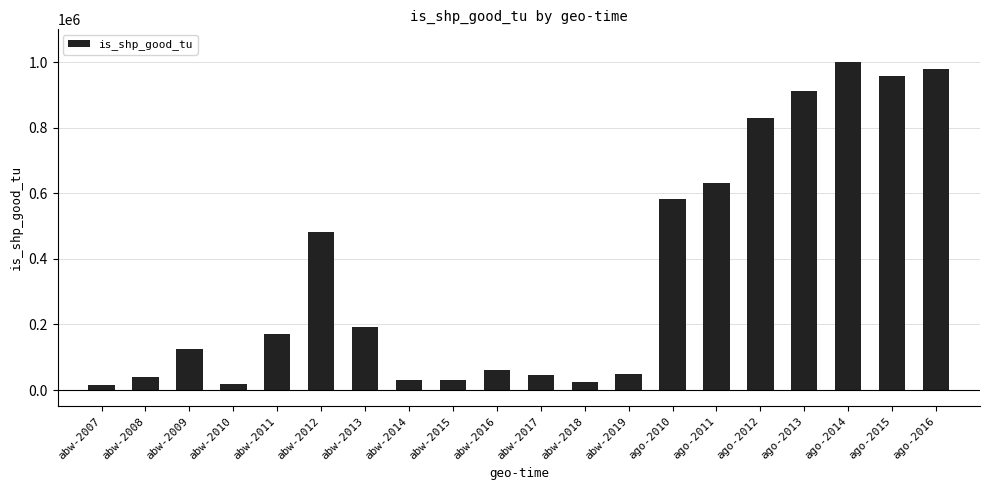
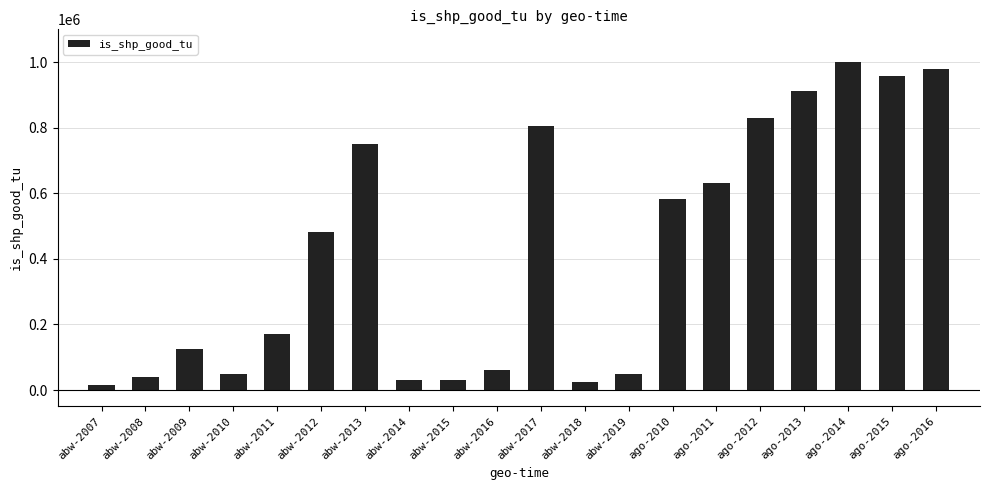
  {
    "abw-2007": 10000,
    "abw-2008": 40000,
    "abw-2009": 130000,
-   "abw-2010": 20000,
+   "abw-2010": 50000,
    "abw-2011": 170000,
    "abw-2012": 480000,
-   "abw-2013": 190000,
+   "abw-2013": 750000,
    "abw-2014": 30000,
    "abw-2015": 30000,
    "abw-2016": 60000,
-   "abw-2017": 50000,
+   "abw-2017": 800000,
    "abw-2018": 30000,
    "abw-2019": 50000,
    "ago-2010": 580000,
    "ago-2011": 630000,
    "ago-2012": 830000,
    "ago-2013": 910000,
    "ago-2014": 1000000,
    "ago-2015": 960000,
    "ago-2016": 980000
  }
